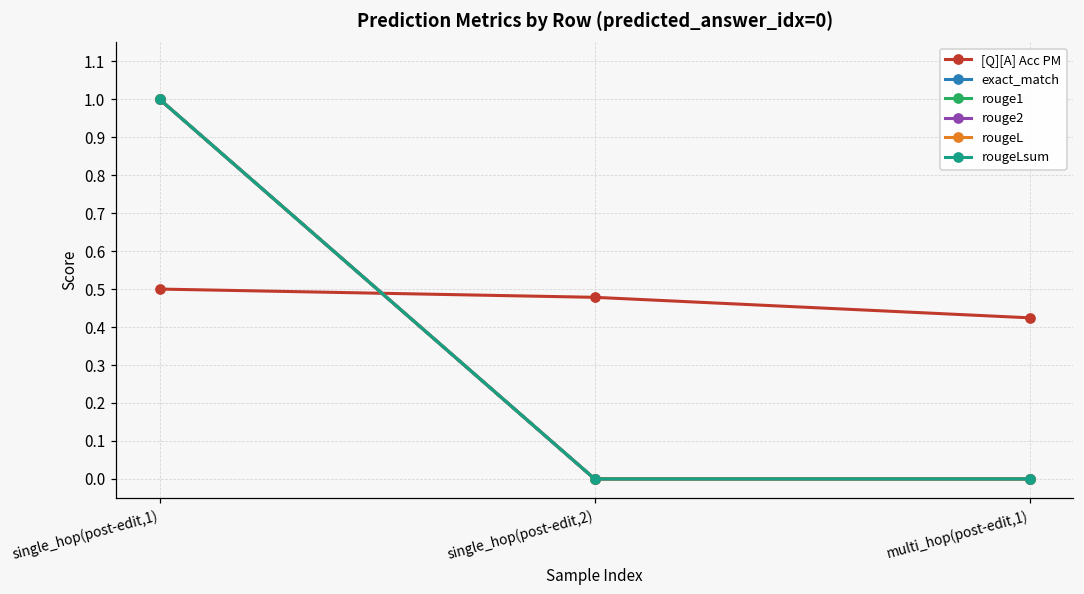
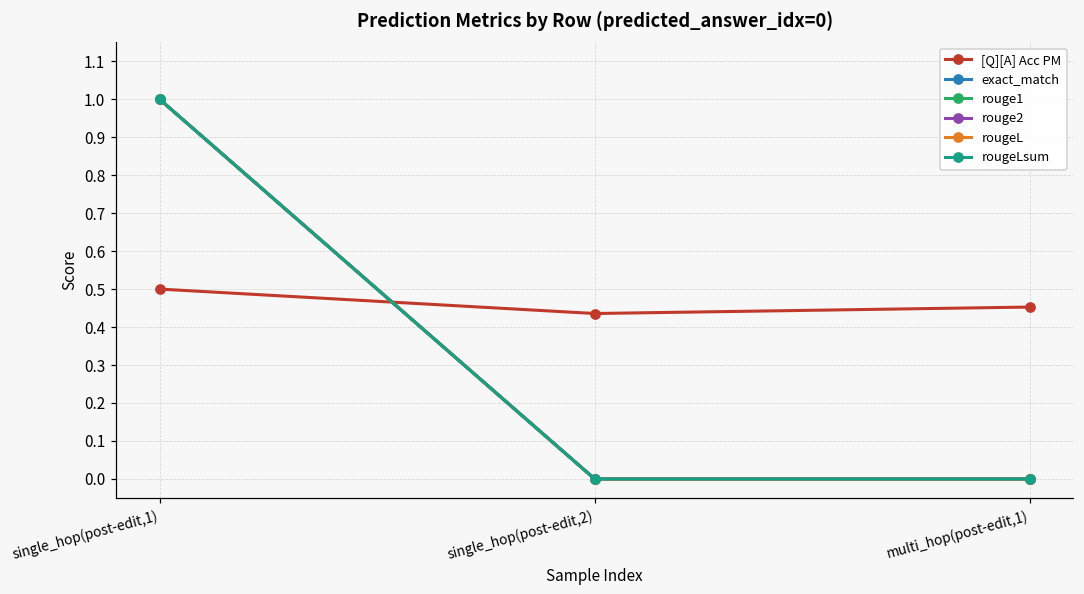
  {
    "[Q][A] Acc PM": {
      "single_hop(post-edit,1)": 0.50,
-     "single_hop(post-edit,2)": 0.48,
-     "multi_hop(post-edit,1)": 0.42
+     "single_hop(post-edit,2)": 0.44,
+     "multi_hop(post-edit,1)": 0.45
    },
    "rougeLsum": {
      "single_hop(post-edit,1)": 1.00,
      "single_hop(post-edit,2)": 0.00,
      "multi_hop(post-edit,1)": 0.00
    }
  }
